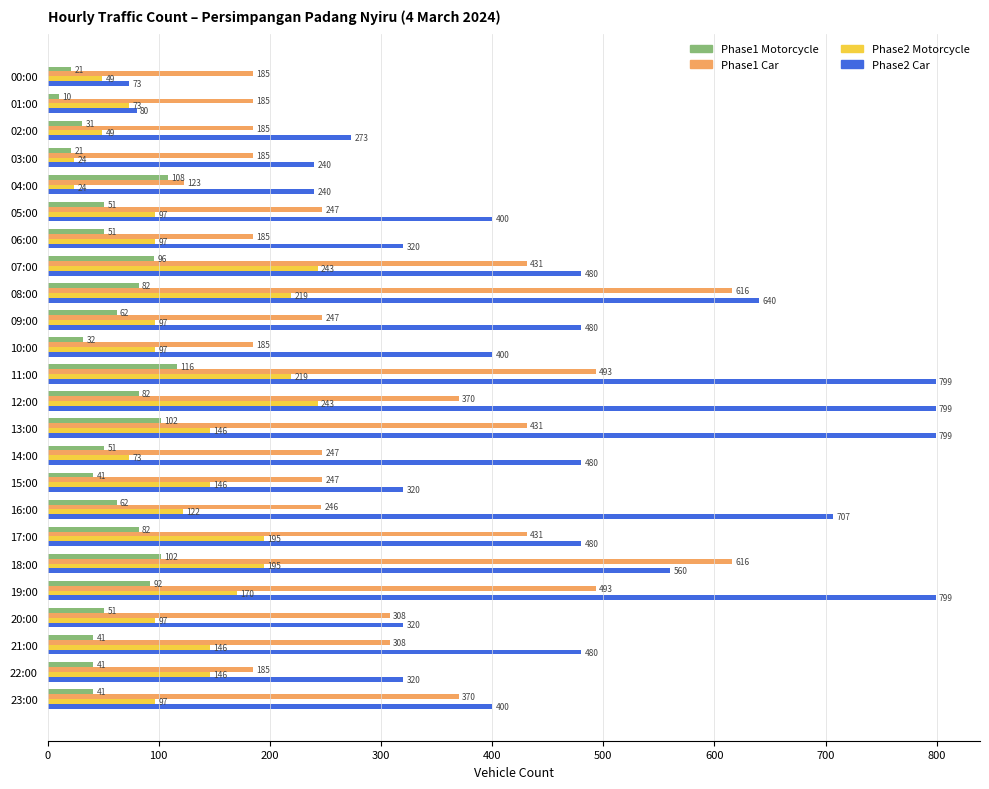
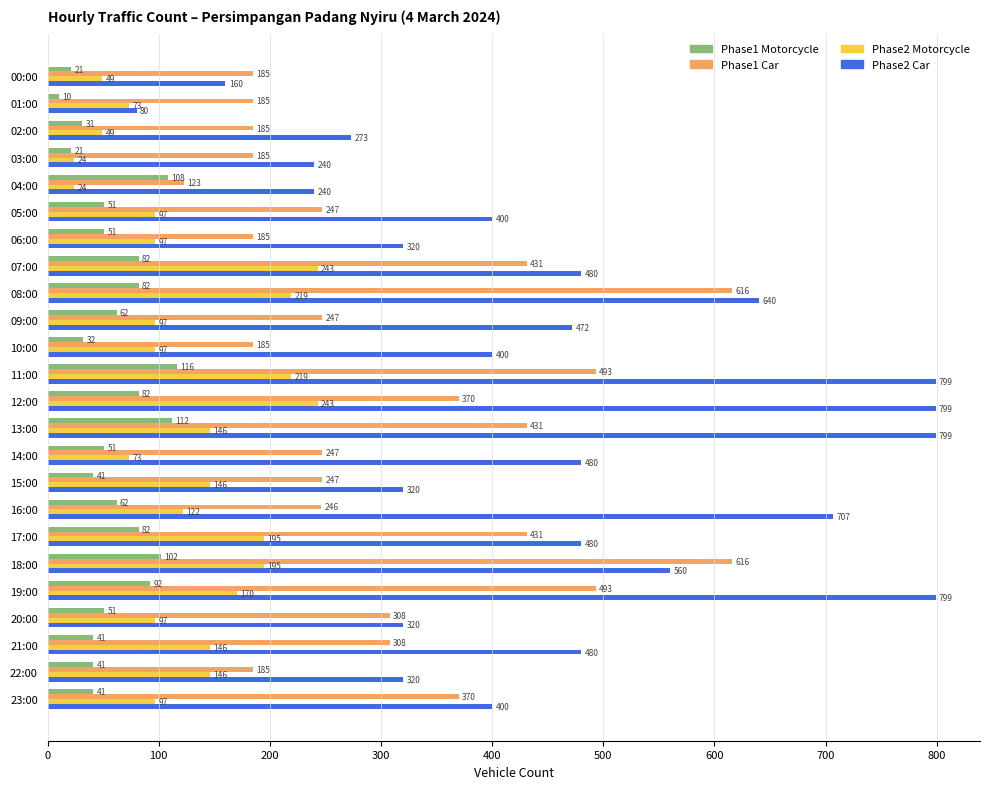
  {
    "Phase1 Motorcycle": {
      "00:00": 21,
      "01:00": 10,
      "02:00": 31,
      "03:00": 21,
      "04:00": 108,
      "05:00": 51,
      "06:00": 51,
-     "07:00": 96,
+     "07:00": 82,
      "08:00": 82,
      "09:00": 62,
      "10:00": 32,
      "11:00": 116,
      "12:00": 82,
-     "13:00": 102,
+     "13:00": 112,
      "14:00": 51,
      "15:00": 41,
      "16:00": 62,
      "17:00": 82,
      "18:00": 102,
      "19:00": 92,
      "20:00": 51,
      "21:00": 41,
      "22:00": 41,
      "23:00": 41
    },
    "Phase2 Car": {
-     "00:00": 73,
+     "00:00": 160,
      "01:00": 80,
      "02:00": 273,
      "03:00": 240,
      "04:00": 240,
      "05:00": 400,
      "06:00": 320,
      "07:00": 480,
      "08:00": 640,
-     "09:00": 480,
+     "09:00": 472,
      "10:00": 400,
      "11:00": 799,
      "12:00": 799,
      "13:00": 799,
      "14:00": 480,
      "15:00": 320,
      "16:00": 707,
      "17:00": 480,
      "18:00": 560,
      "19:00": 799,
      "20:00": 320,
      "21:00": 480,
      "22:00": 320,
      "23:00": 400
    }
  }
